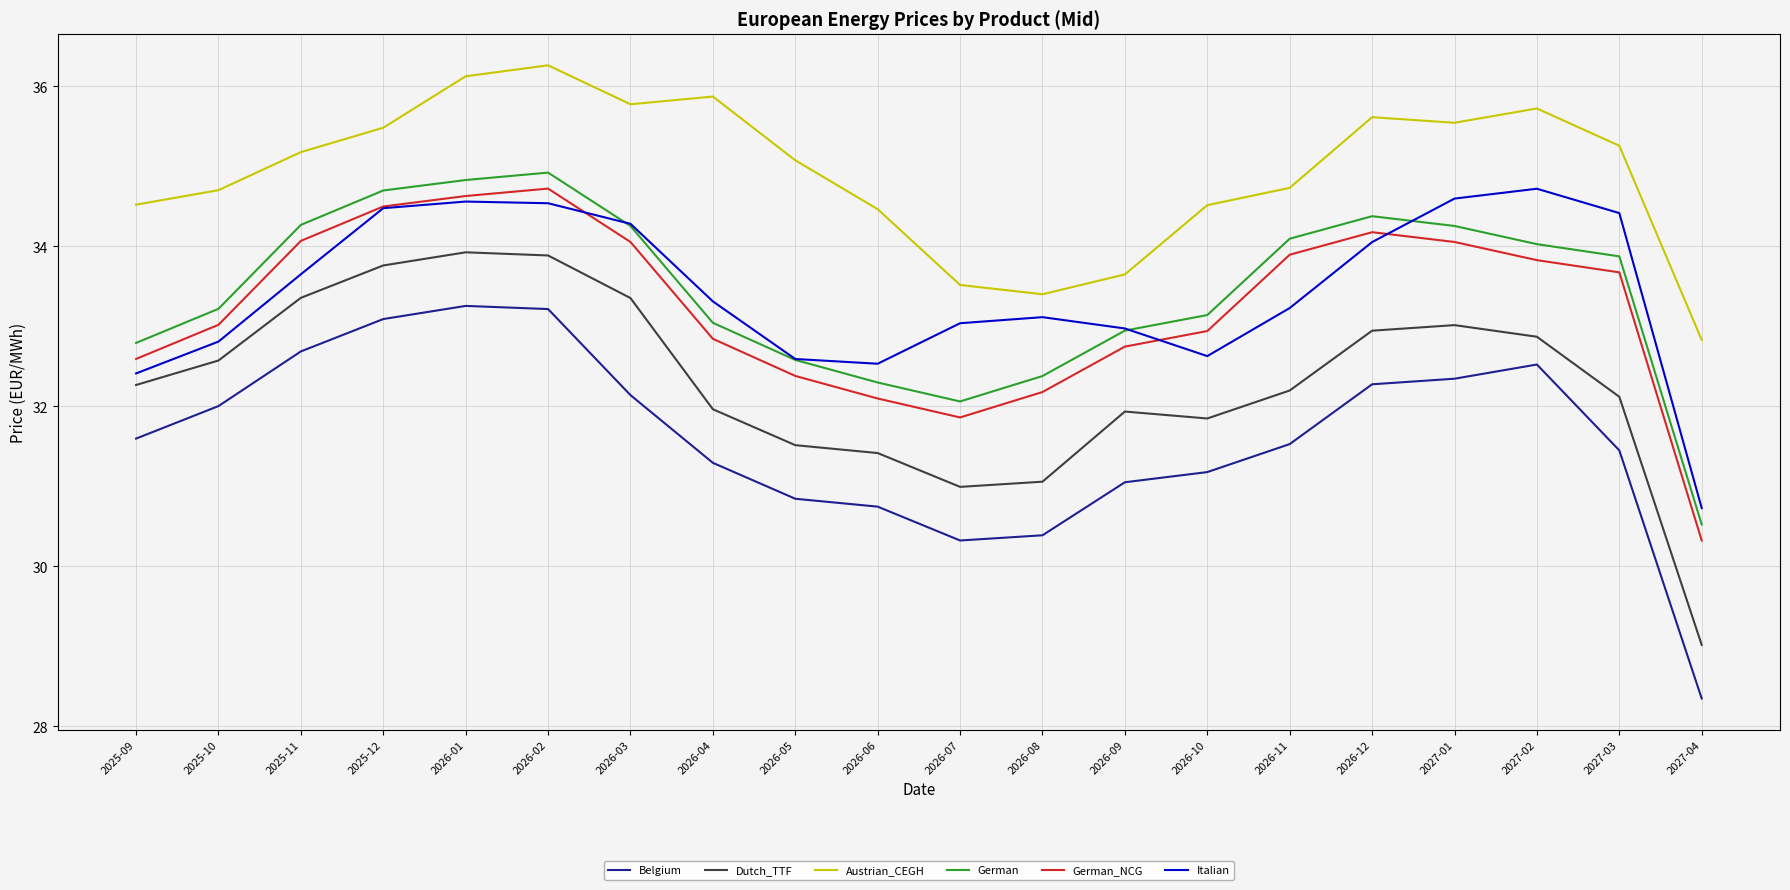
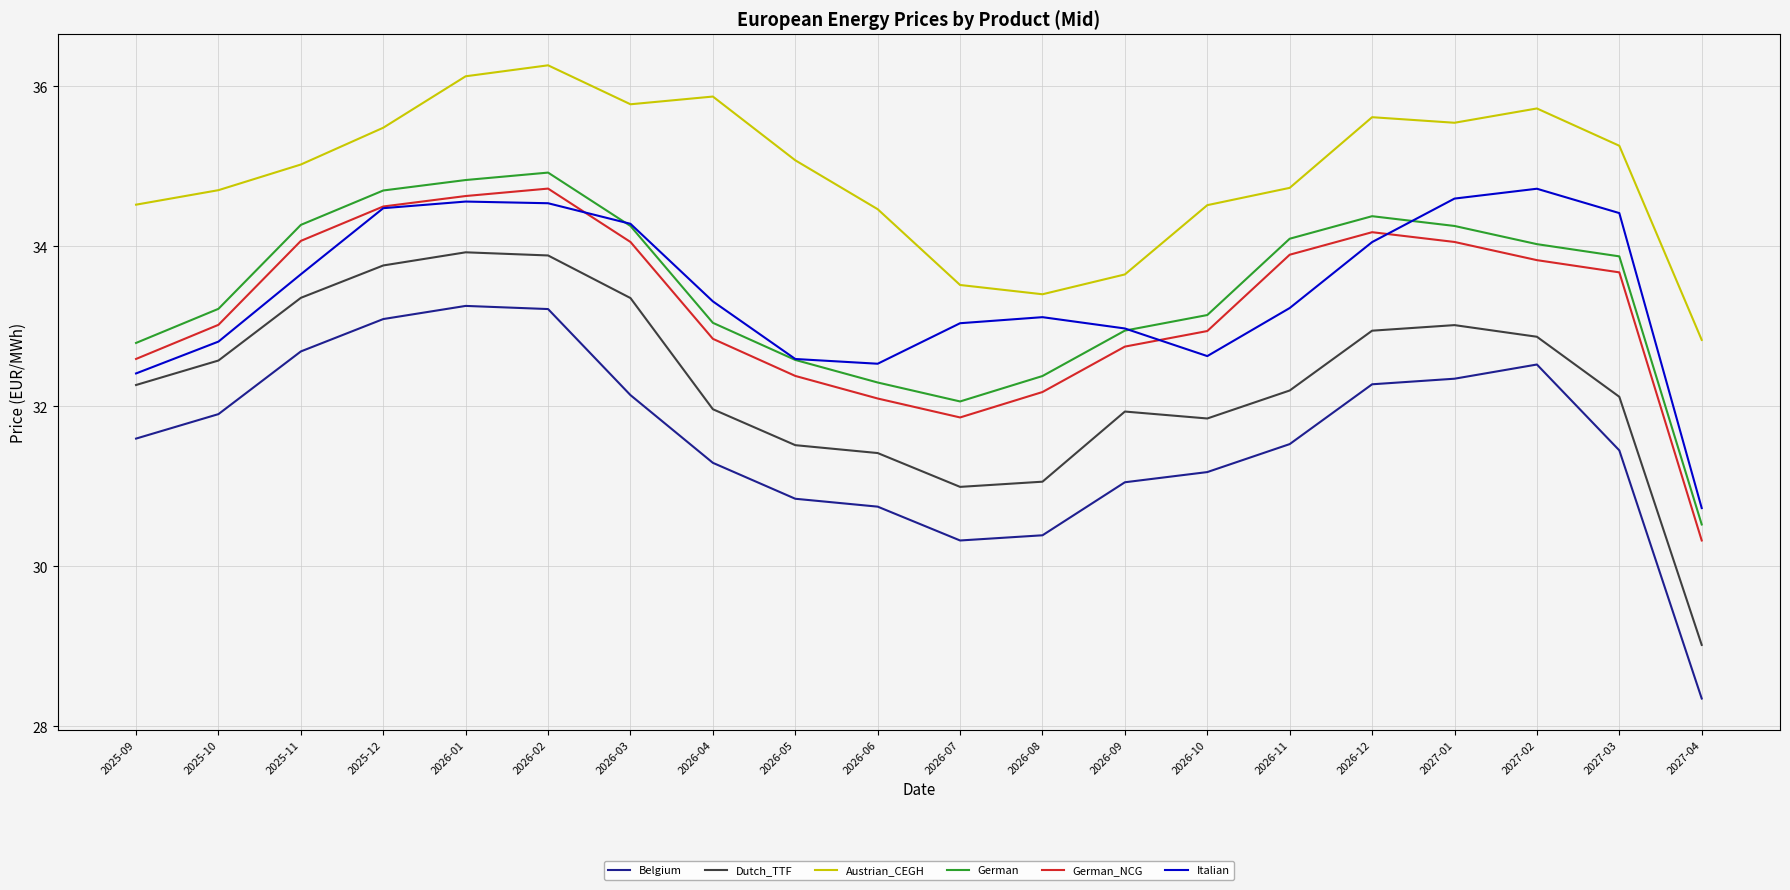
  {
    "Belgium": {
      "2025-09": 31.6,
-     "2025-10": 32.0,
+     "2025-10": 31.9,
      "2025-11": 32.7,
      "2025-12": 33.1,
      "2026-01": 33.3,
      "2026-02": 33.2,
      "2026-03": 32.1,
      "2026-04": 31.3,
      "2026-05": 30.8,
      "2026-06": 30.7,
      "2026-07": 30.3,
      "2026-08": 30.4,
      "2026-09": 31.1,
      "2026-10": 31.2,
      "2026-11": 31.5,
      "2026-12": 32.3,
      "2027-01": 32.3,
      "2027-02": 32.5,
      "2027-03": 31.5,
      "2027-04": 28.3
    },
    "Dutch_TTF": {
      "2025-09": 32.3,
      "2025-10": 32.6,
      "2025-11": 33.4,
      "2025-12": 33.8,
      "2026-01": 33.9,
      "2026-02": 33.9,
      "2026-03": 33.4,
      "2026-04": 32.0,
      "2026-05": 31.5,
      "2026-06": 31.4,
      "2026-07": 31.0,
      "2026-08": 31.1,
      "2026-09": 31.9,
      "2026-10": 31.9,
      "2026-11": 32.2,
      "2026-12": 32.9,
      "2027-01": 33.0,
      "2027-02": 32.9,
      "2027-03": 32.1,
      "2027-04": 29.0
    },
    "Austrian_CEGH": {
      "2025-09": 34.5,
      "2025-10": 34.7,
-     "2025-11": 35.2,
+     "2025-11": 35.0,
      "2025-12": 35.5,
      "2026-01": 36.1,
      "2026-02": 36.3,
      "2026-03": 35.8,
      "2026-04": 35.9,
      "2026-05": 35.1,
      "2026-06": 34.5,
      "2026-07": 33.5,
      "2026-08": 33.4,
      "2026-09": 33.7,
      "2026-10": 34.5,
      "2026-11": 34.7,
      "2026-12": 35.6,
      "2027-01": 35.5,
      "2027-02": 35.7,
      "2027-03": 35.3,
      "2027-04": 32.8
    },
    "German": {
      "2025-09": 32.8,
      "2025-10": 33.2,
      "2025-11": 34.3,
      "2025-12": 34.7,
      "2026-01": 34.8,
      "2026-02": 34.9,
      "2026-04": 33.0,
      "2026-06": 32.3,
      "2026-07": 32.1,
      "2026-08": 32.4,
      "2026-10": 33.1,
      "2026-11": 34.1,
      "2026-12": 34.4,
      "2027-01": 34.3,
      "2027-02": 34.0,
      "2027-03": 33.9,
      "2027-04": 30.5
    },
    "German_NCG": {
      "2025-09": 32.6,
      "2025-10": 33.0,
      "2025-11": 34.1,
      "2026-01": 34.6,
      "2026-02": 34.7,
      "2026-03": 34.1,
      "2026-04": 32.8,
      "2026-05": 32.4,
      "2026-06": 32.1,
      "2026-07": 31.9,
      "2026-08": 32.2,
      "2026-09": 32.7,
      "2026-10": 32.9,
      "2026-11": 33.9,
      "2026-12": 34.2,
      "2027-01": 34.1,
      "2027-02": 33.8,
      "2027-03": 33.7,
      "2027-04": 30.3
    },
    "Italian": {
      "2025-09": 32.4,
      "2025-10": 32.8,
      "2025-11": 33.7,
      "2026-01": 34.6,
      "2026-02": 34.5,
      "2026-04": 33.3,
      "2026-06": 32.5,
      "2026-07": 33.0,
      "2026-08": 33.1,
      "2026-10": 32.6,
      "2026-11": 33.2,
      "2026-12": 34.1,
      "2027-01": 34.6,
      "2027-02": 34.7,
      "2027-03": 34.4,
      "2027-04": 30.7
    }
  }
